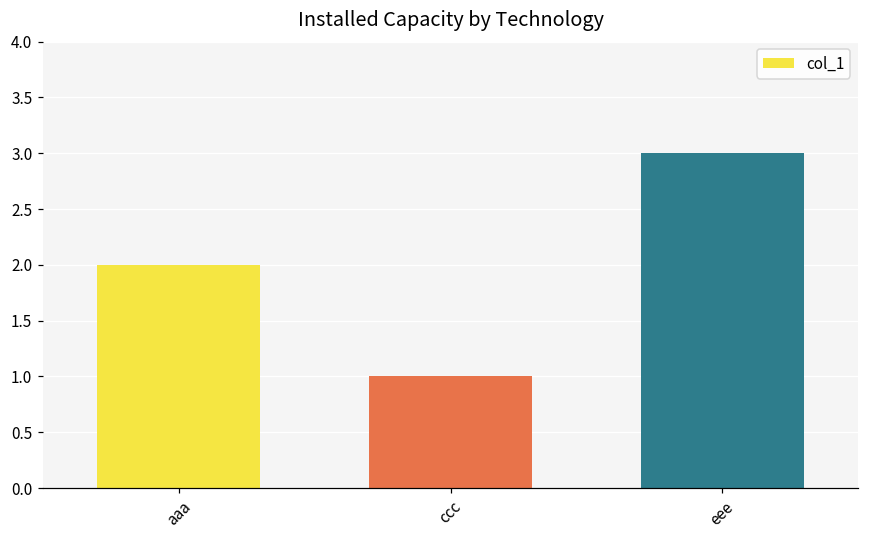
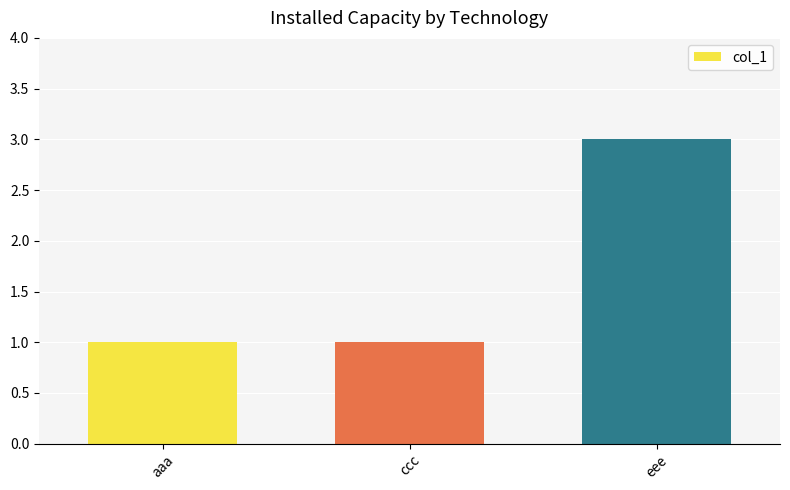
  {
-   "aaa": 2,
+   "aaa": 1,
    "ccc": 1,
    "eee": 3
  }
